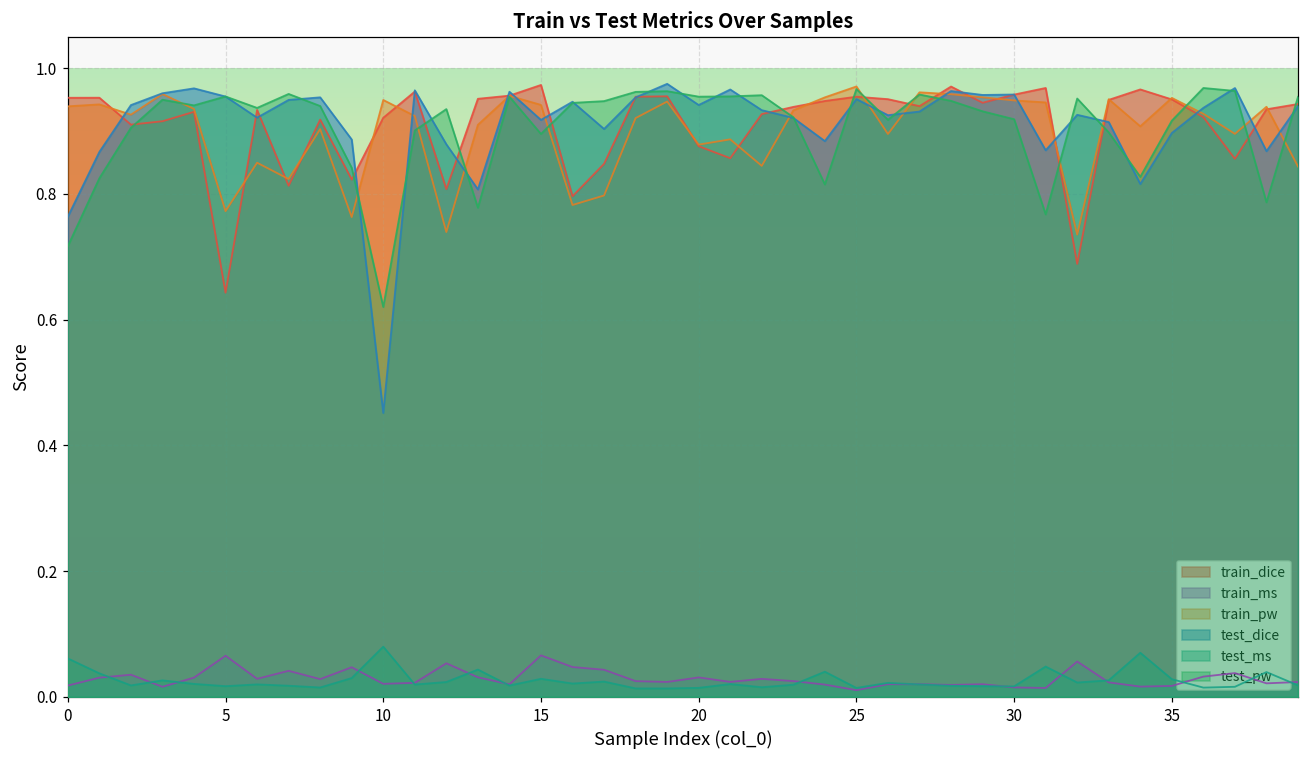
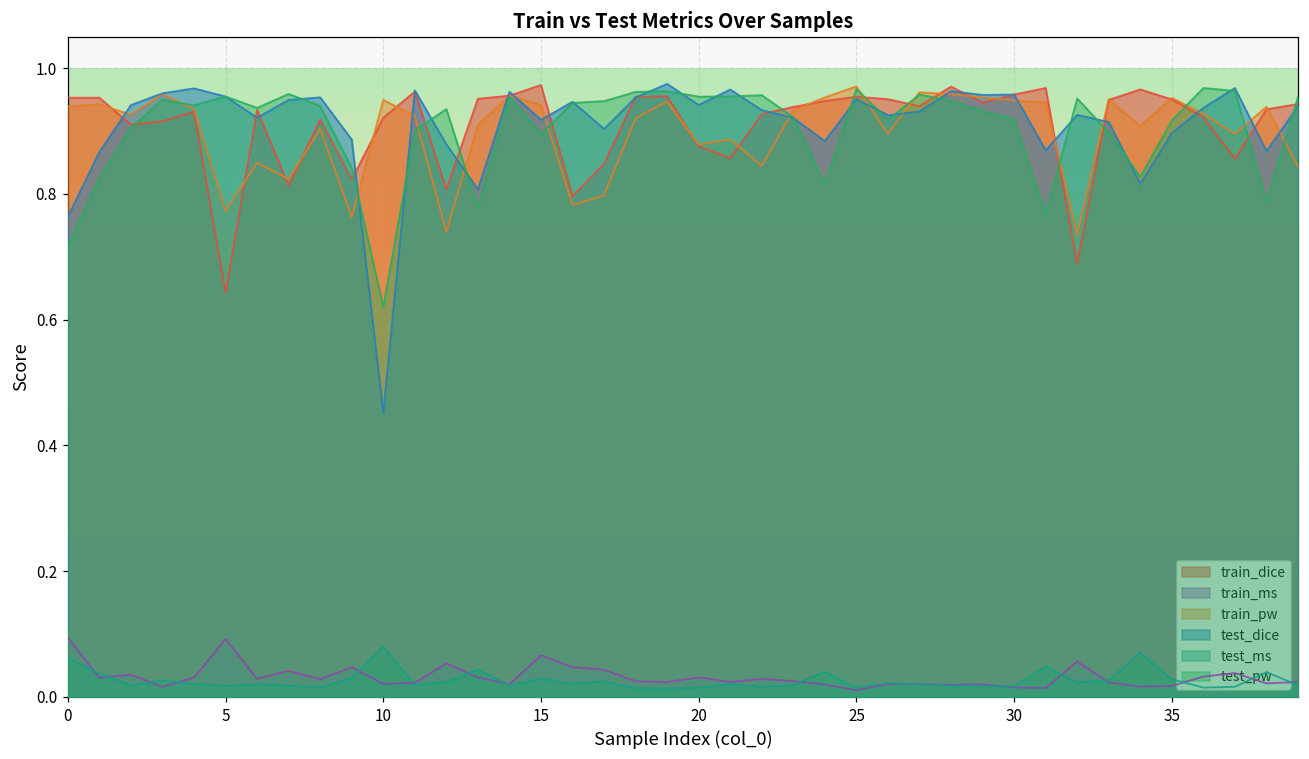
  {
    "train_ms": {
-     "0": 0.02,
-     "5": 0.07,
+     "0": 0.09,
+     "5": 0.09,
      "10": 0.02,
      "15": 0.07,
      "20": 0.03,
      "35": 0.02
    }
  }
